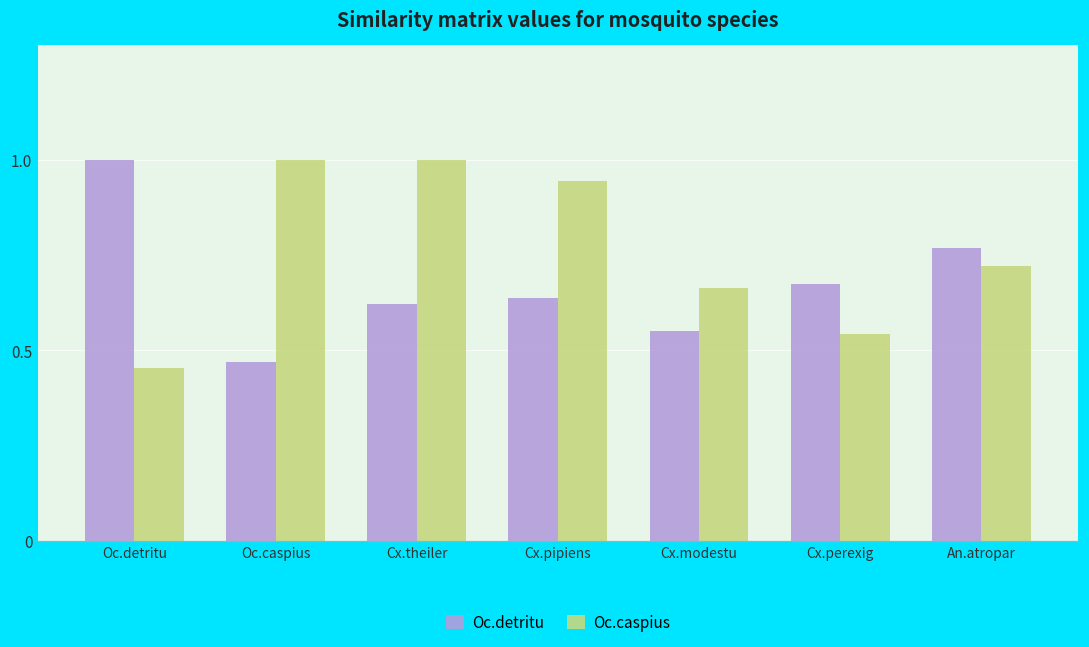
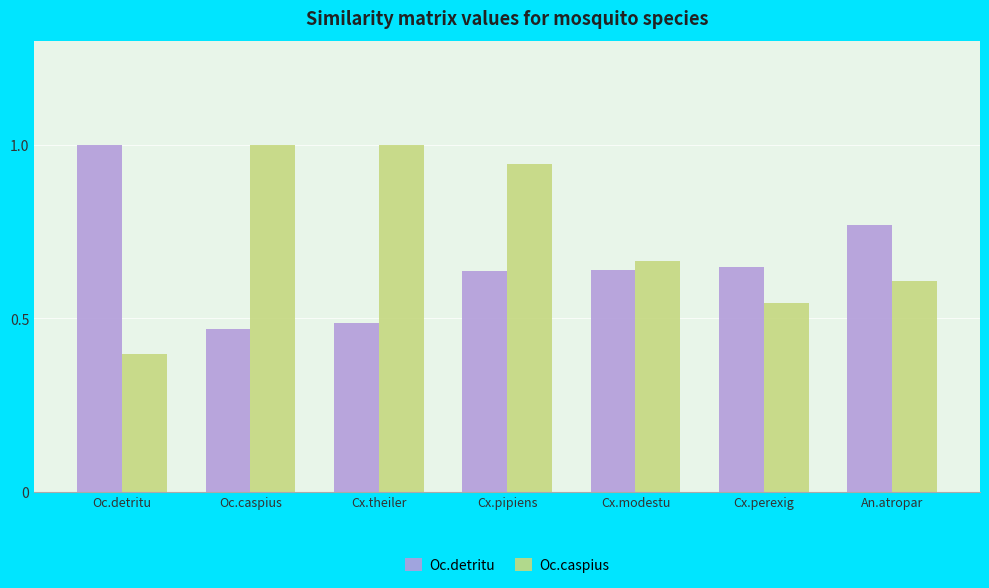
  {
    "Oc.detritu": {
      "Oc.detritu": 1.00,
      "Oc.caspius": 0.47,
-     "Cx.theiler": 0.62,
+     "Cx.theiler": 0.49,
      "Cx.pipiens": 0.64,
-     "Cx.modestu": 0.55,
-     "Cx.perexig": 0.67,
+     "Cx.modestu": 0.64,
+     "Cx.perexig": 0.65,
      "An.atropar": 0.77
    },
    "Oc.caspius": {
-     "Oc.detritu": 0.45,
+     "Oc.detritu": 0.40,
      "Oc.caspius": 1.00,
      "Cx.theiler": 1.00,
      "Cx.pipiens": 0.95,
      "Cx.modestu": 0.67,
      "Cx.perexig": 0.54,
-     "An.atropar": 0.72
+     "An.atropar": 0.61
    }
  }
